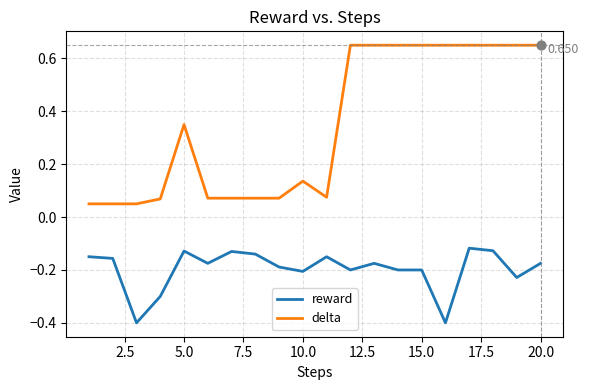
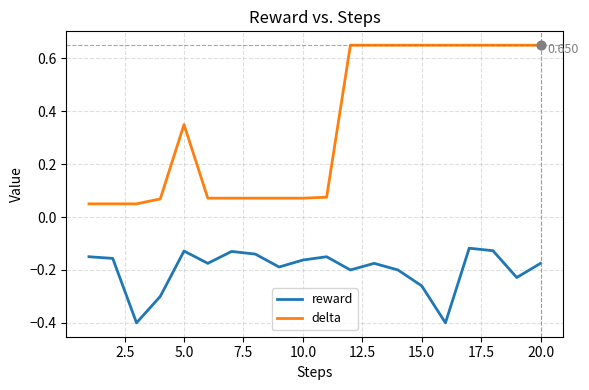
  {
    "reward": {
      "5.0": -0.13,
-     "10.0": -0.21,
-     "15.0": -0.20,
+     "10.0": -0.16,
+     "15.0": -0.26,
      "20.0": -0.18
    },
    "delta": {
      "5.0": 0.35,
-     "10.0": 0.14,
+     "10.0": 0.07,
      "15.0": 0.65
    }
  }
